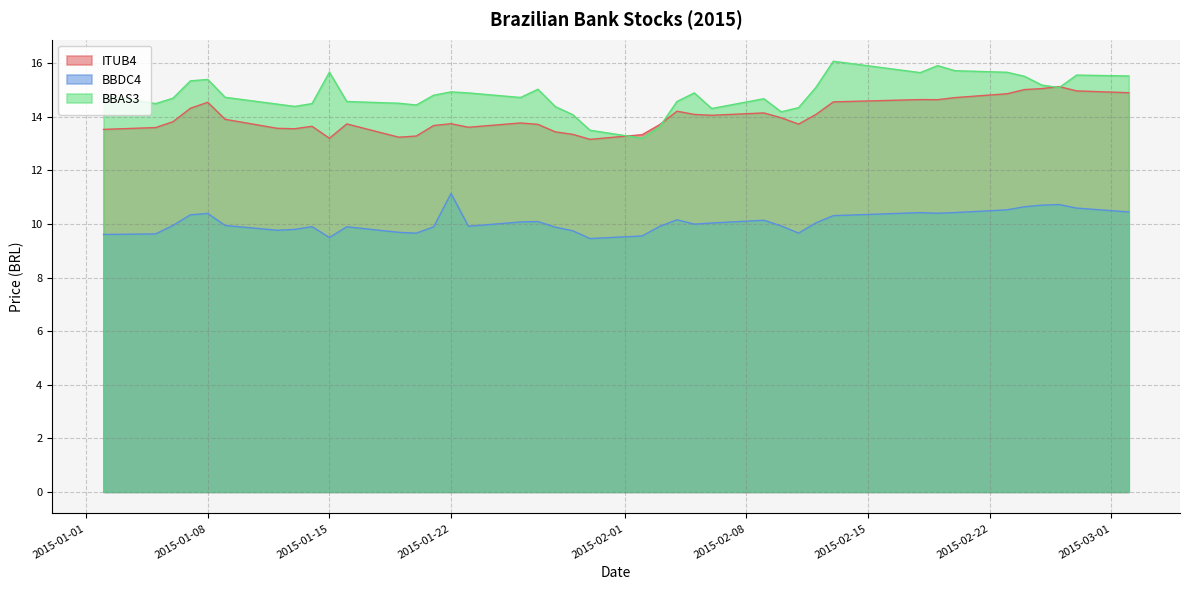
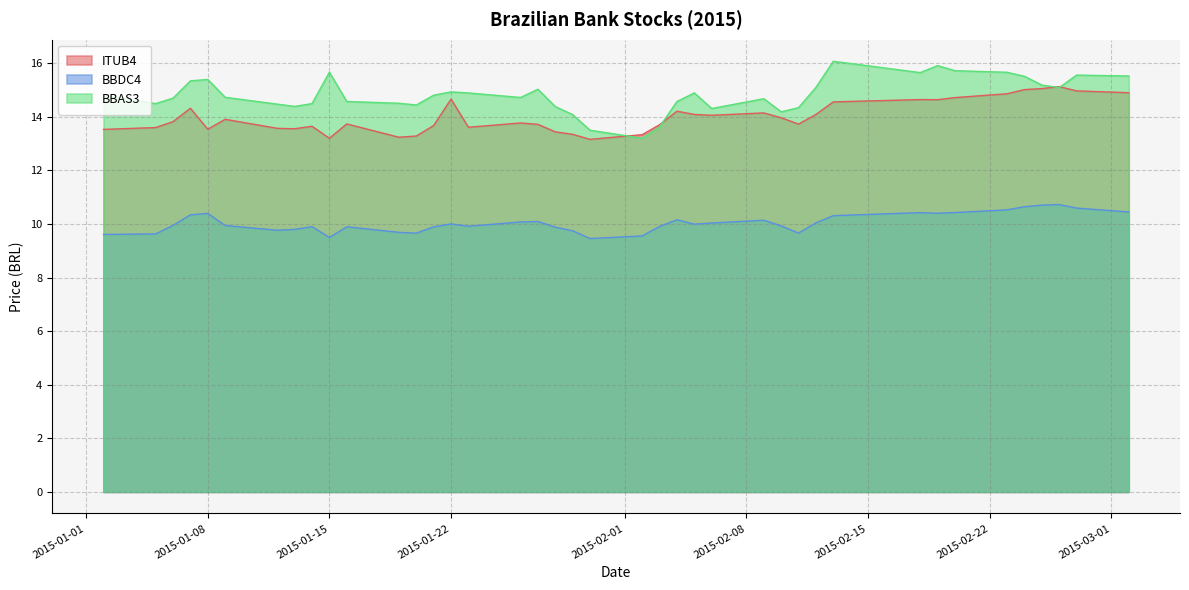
  {
    "ITUB4": {
-     "2015-01-08": 14.5,
+     "2015-01-08": 13.5,
      "2015-01-15": 13.2,
-     "2015-01-22": 13.7
+     "2015-01-22": 14.7
    },
    "BBDC4": {
      "2015-01-08": 10.4,
      "2015-01-15": 9.5,
-     "2015-01-22": 11.1
+     "2015-01-22": 10.0
    },
    "BBAS3": {
      "2015-01-08": 15.4,
      "2015-01-15": 15.7,
      "2015-01-22": 14.9
    }
  }
